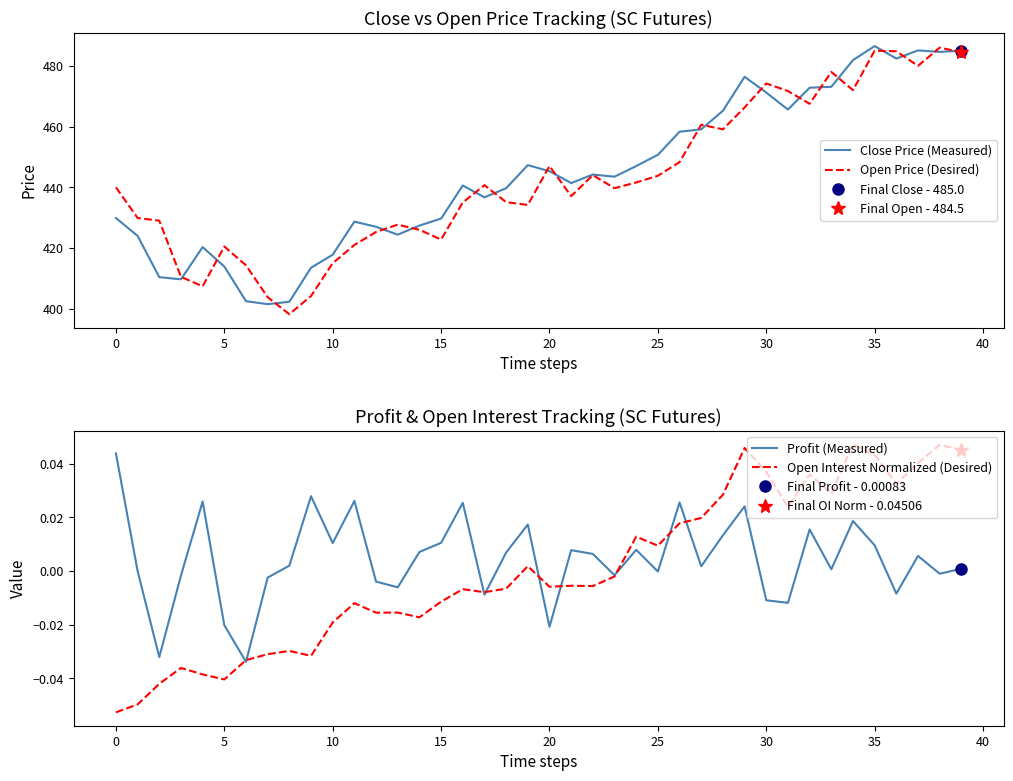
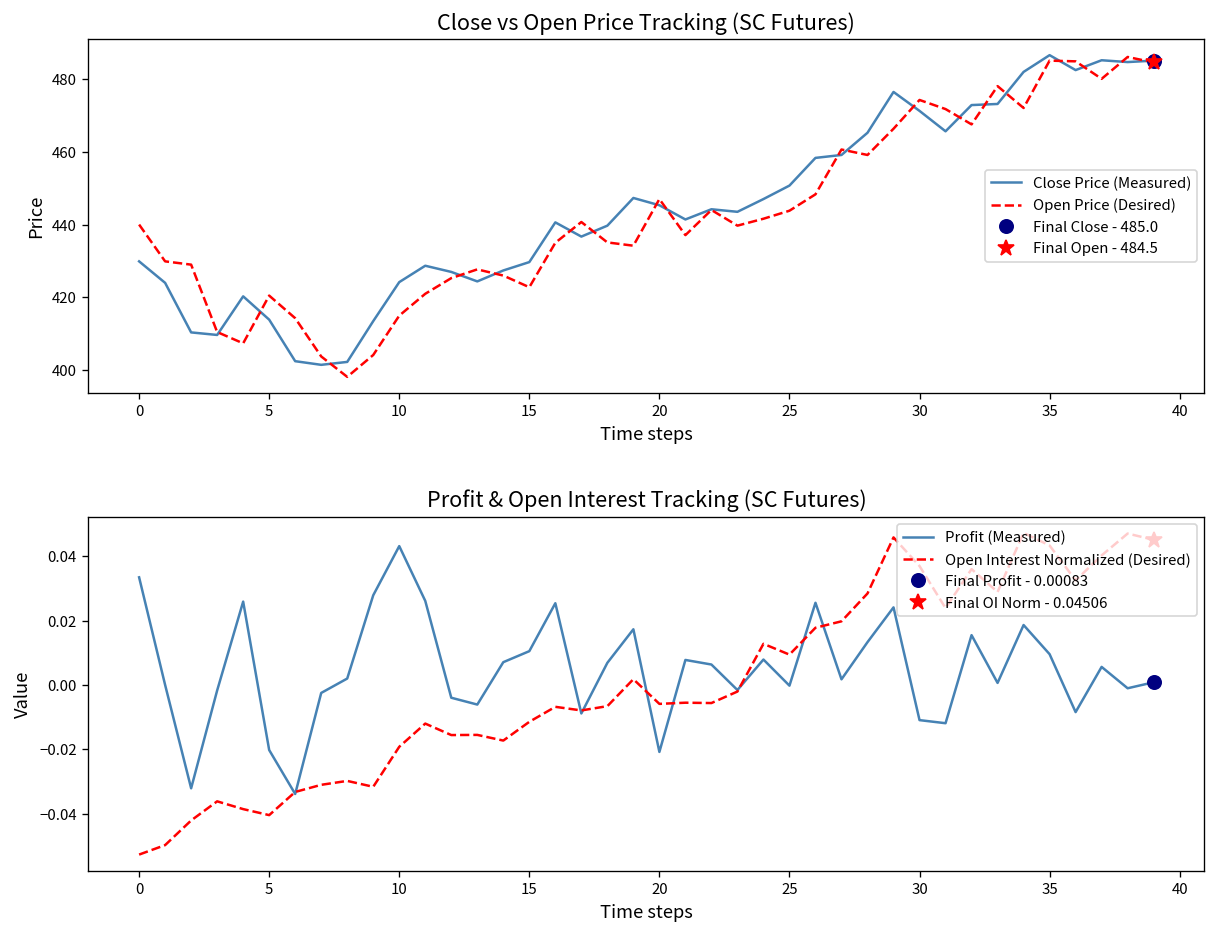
  {
    "Close vs Open Price Tracking (SC Futures)": {
      "Close Price (Measured)": {
        "0": 430,
        "5": 414,
-       "10": 418,
+       "10": 424,
        "15": 430,
        "20": 445,
        "25": 451,
        "30": 471,
        "35": 487
      }
    },
    "Profit & Open Interest Tracking (SC Futures)": {
      "Profit (Measured)": {
-       "0": 0.044,
+       "0": 0.033,
        "5": -0.020,
-       "10": 0.010,
+       "10": 0.043,
        "15": 0.010,
        "20": -0.021,
        "25": 0.000,
        "30": -0.011,
        "35": 0.010
      }
    }
  }
